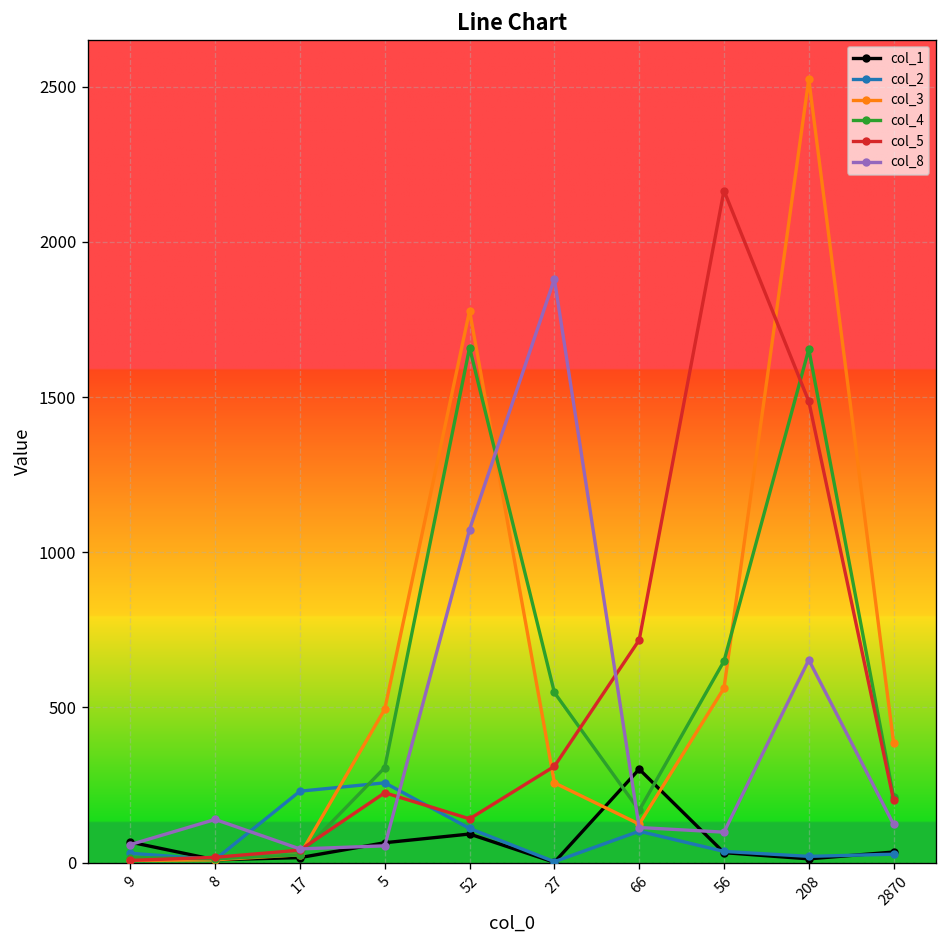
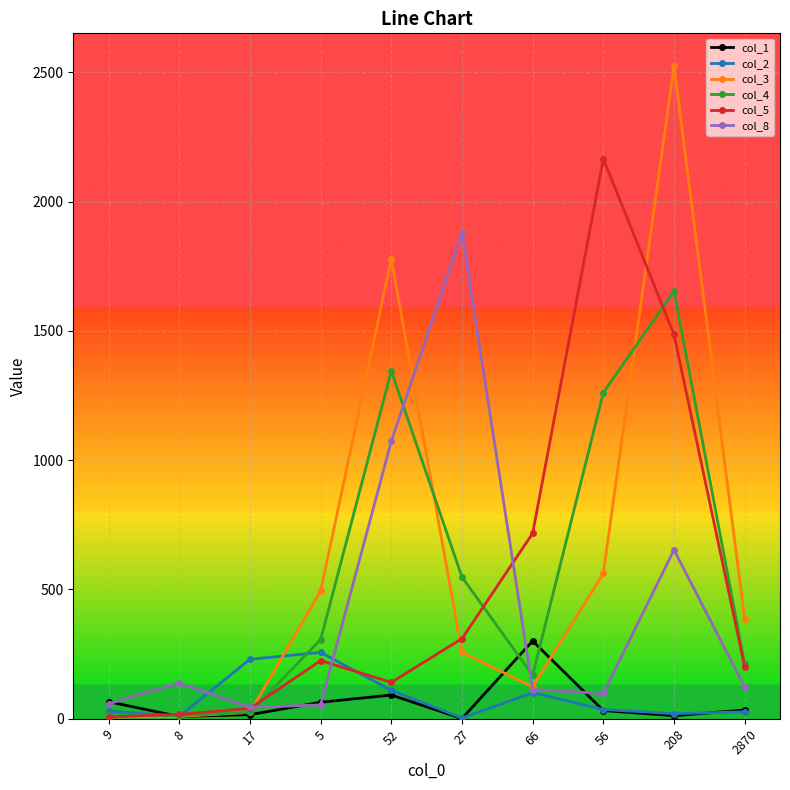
  {
    "col_1": {
      "5": 60,
      "52": 90,
      "66": 300
    },
    "col_2": {
      "9": 30,
      "17": 230,
      "5": 260,
      "52": 110,
      "66": 100
    },
    "col_3": {
      "5": 490,
      "52": 1780,
      "27": 260,
      "66": 120,
      "56": 560,
      "208": 2520,
      "2870": 390
    },
    "col_4": {
      "5": 310,
-     "52": 1660,
+     "52": 1350,
      "27": 550,
      "66": 170,
-     "56": 650,
+     "56": 1260,
      "208": 1650,
      "2870": 210
    },
    "col_5": {
      "5": 230,
      "52": 140,
      "27": 310,
      "66": 720,
      "56": 2170,
      "208": 1490,
      "2870": 200
    },
    "col_8": {
      "8": 140,
      "5": 50,
      "52": 1070,
      "27": 1880,
      "66": 110,
      "56": 100,
      "208": 650,
      "2870": 120
    }
  }
